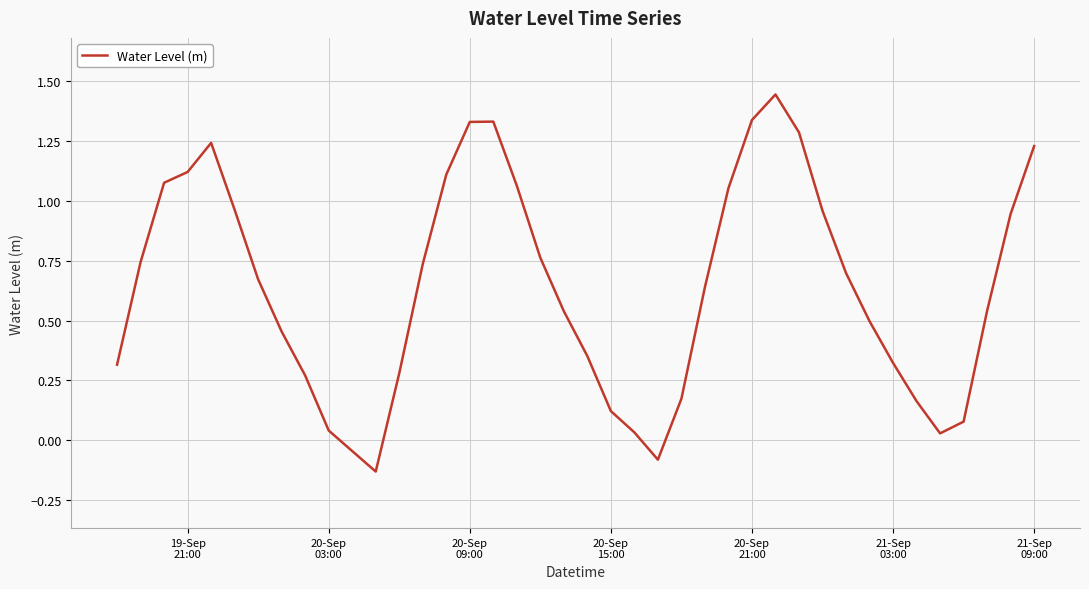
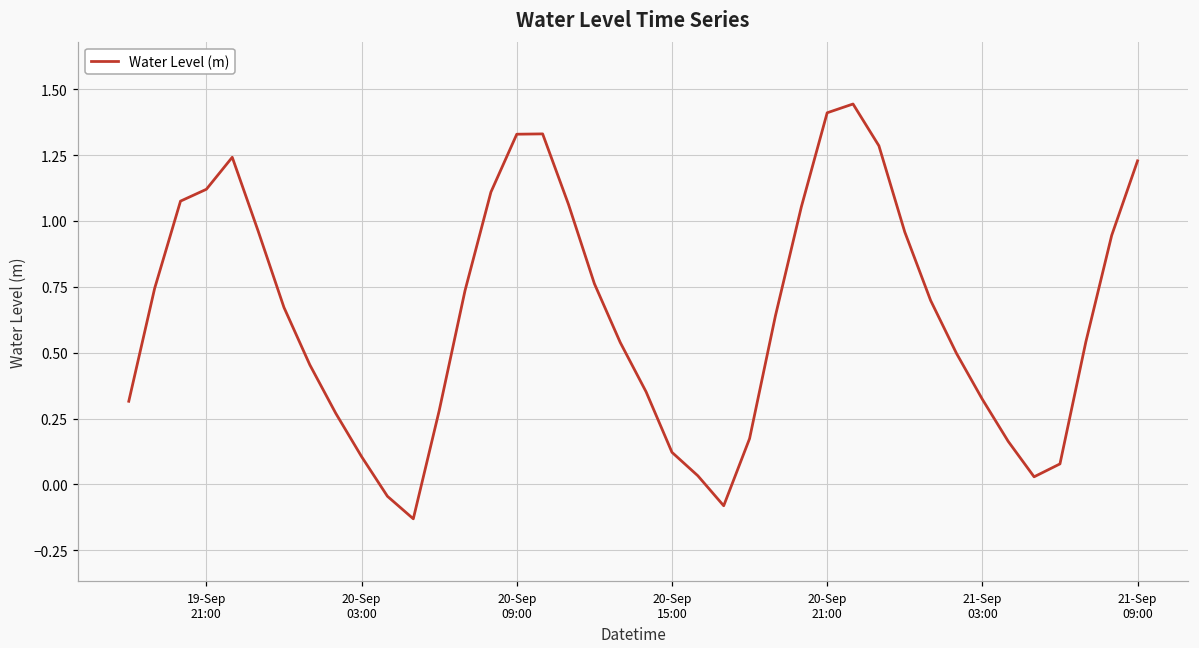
  {
    "19-Sep 21:00": 1.12,
-   "20-Sep 03:00": 0.04,
+   "20-Sep 03:00": 0.11,
    "20-Sep 09:00": 1.33,
    "20-Sep 15:00": 0.12,
-   "20-Sep 21:00": 1.34,
+   "20-Sep 21:00": 1.41,
    "21-Sep 03:00": 0.32,
    "21-Sep 09:00": 1.23
  }
